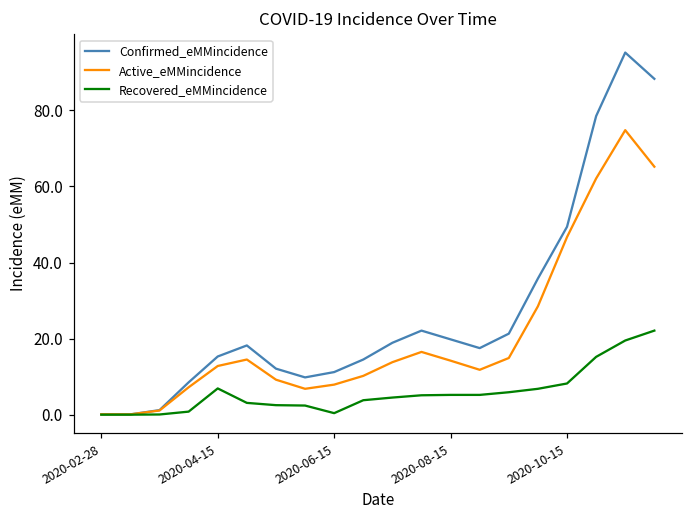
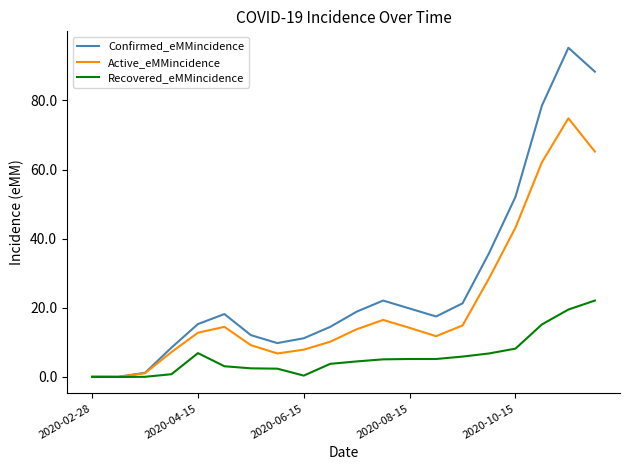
  {
    "Confirmed_eMMincidence": {
      "2020-04-15": 15,
      "2020-06-15": 11,
      "2020-08-15": 20,
-     "2020-10-15": 49
+     "2020-10-15": 52
    },
    "Active_eMMincidence": {
      "2020-04-15": 13,
      "2020-06-15": 8,
      "2020-08-15": 14,
-     "2020-10-15": 47
+     "2020-10-15": 43
    },
    "Recovered_eMMincidence": {
      "2020-04-15": 7,
      "2020-06-15": 0,
      "2020-08-15": 5,
      "2020-10-15": 8
    }
  }
